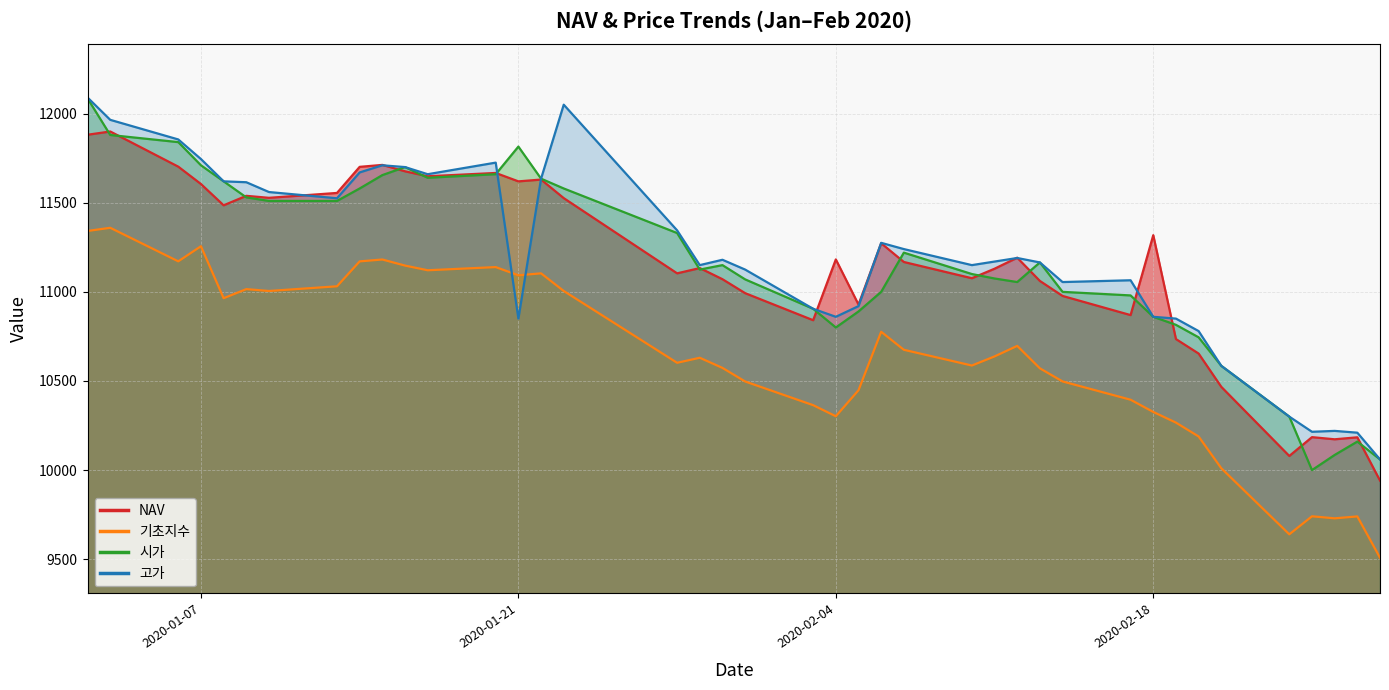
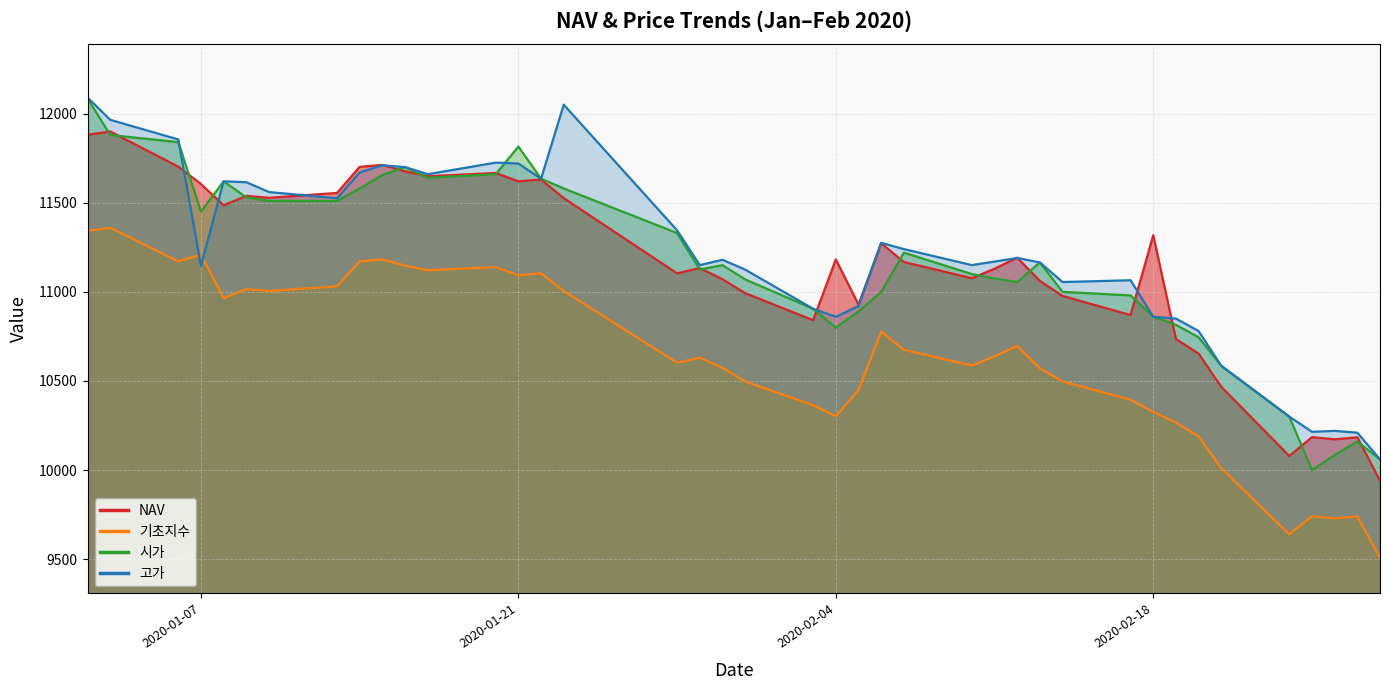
  {
    "NAV": {
      "2020-01-07": 11600,
      "2020-01-21": 11620,
      "2020-02-04": 11180,
      "2020-02-18": 11320
    },
    "기초지수": {
-     "2020-01-07": 11260,
+     "2020-01-07": 11210,
      "2020-01-21": 11090,
      "2020-02-04": 10300,
      "2020-02-18": 10330
    },
    "시가": {
-     "2020-01-07": 11710,
+     "2020-01-07": 11450,
      "2020-01-21": 11820,
      "2020-02-04": 10800
    },
    "고가": {
-     "2020-01-07": 11750,
-     "2020-01-21": 10850,
+     "2020-01-07": 11150,
+     "2020-01-21": 11720,
      "2020-02-04": 10860
    }
  }
